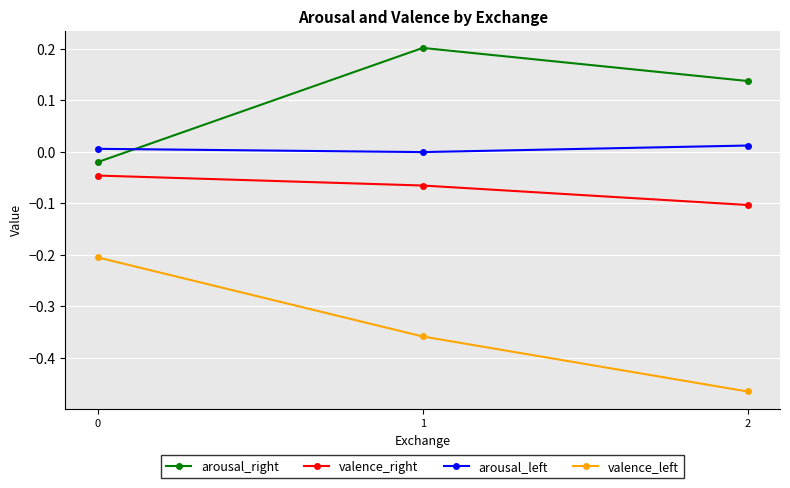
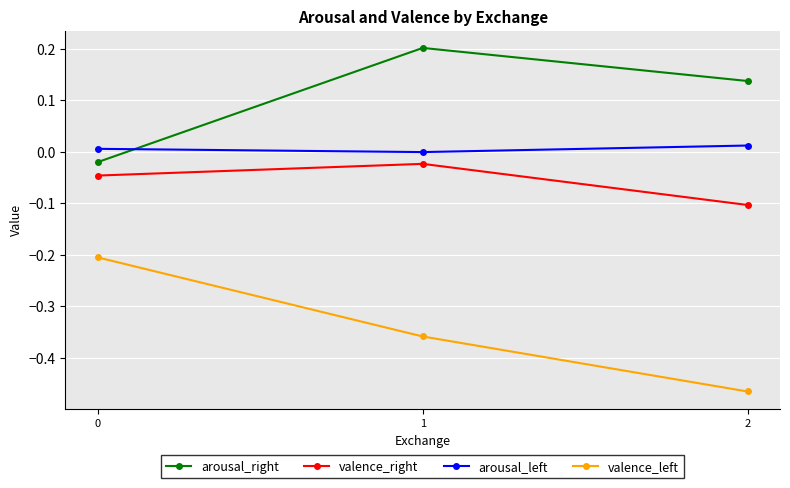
  {
    "arousal_right": {
      "0": -0.02,
      "1": 0.20,
      "2": 0.14
    },
    "valence_right": {
      "0": -0.05,
-     "1": -0.07,
+     "1": -0.02,
      "2": -0.10
    },
    "arousal_left": {
      "0": 0.01,
      "1": 0.00,
      "2": 0.01
    },
    "valence_left": {
      "0": -0.21,
      "1": -0.36,
      "2": -0.47
    }
  }
